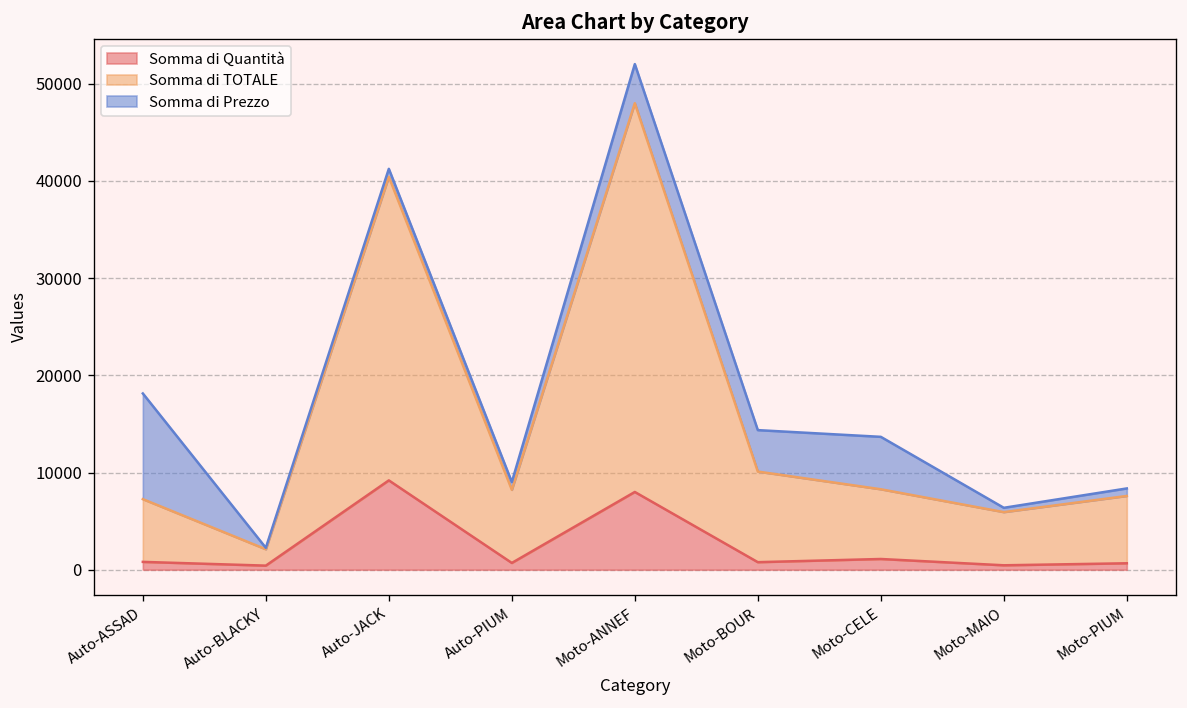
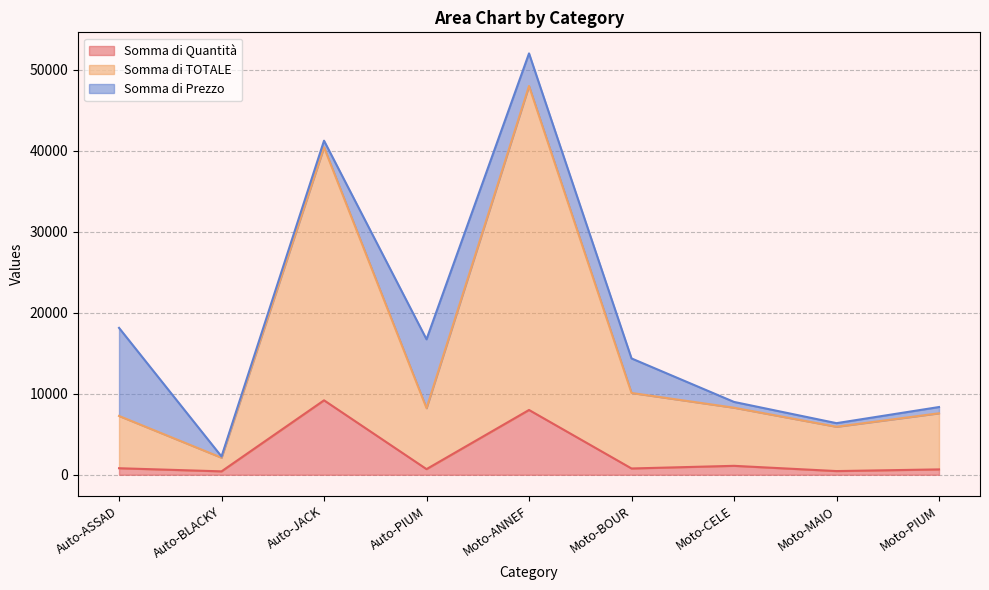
  {
    "Somma di Prezzo": {
      "Auto-ASSAD": 11000,
      "Auto-JACK": 1000,
-     "Auto-PIUM": 1000,
+     "Auto-PIUM": 9000,
      "Moto-ANNEF": 4000,
      "Moto-BOUR": 4000,
-     "Moto-CELE": 5000,
+     "Moto-CELE": 1000,
      "Moto-MAIO": 0,
      "Moto-PIUM": 1000
    }
  }
